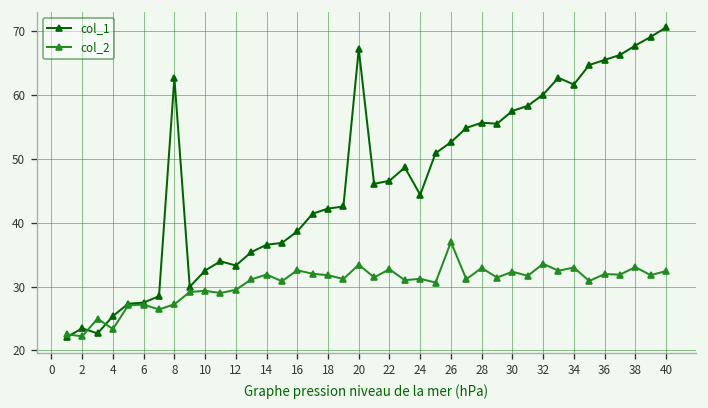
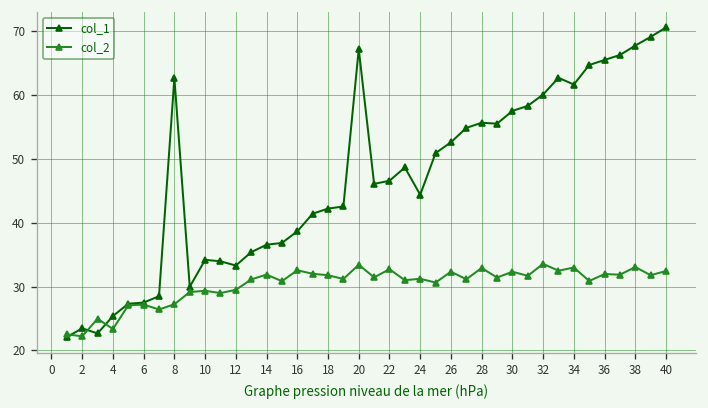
  {
    "col_1": {
      "2": 23,
      "4": 25,
      "8": 63,
-     "10": 33,
+     "10": 34,
      "12": 33,
      "14": 37,
      "16": 39,
      "18": 42,
      "20": 67,
      "22": 47,
      "24": 44,
      "26": 53,
      "28": 56,
      "30": 57,
      "32": 60,
      "34": 62,
      "36": 65,
      "38": 68,
      "40": 71
    },
    "col_2": {
      "2": 22,
      "4": 23,
      "8": 27,
      "10": 29,
      "12": 29,
      "14": 32,
      "16": 33,
      "18": 32,
      "20": 33,
      "22": 33,
      "24": 31,
-     "26": 37,
+     "26": 32,
      "28": 33,
      "30": 32,
      "32": 34,
      "34": 33,
      "36": 32,
      "38": 33,
      "40": 32
    }
  }
